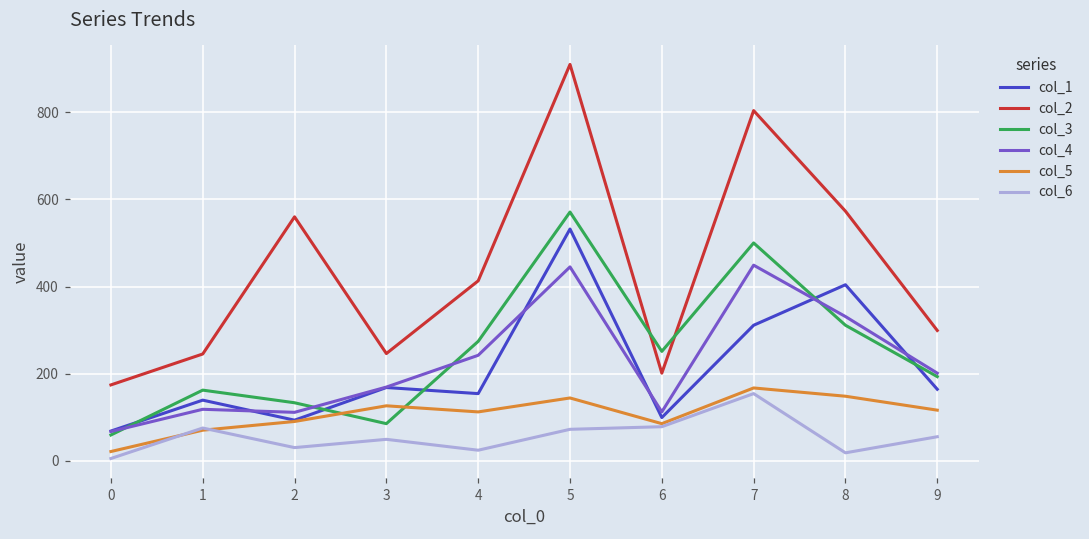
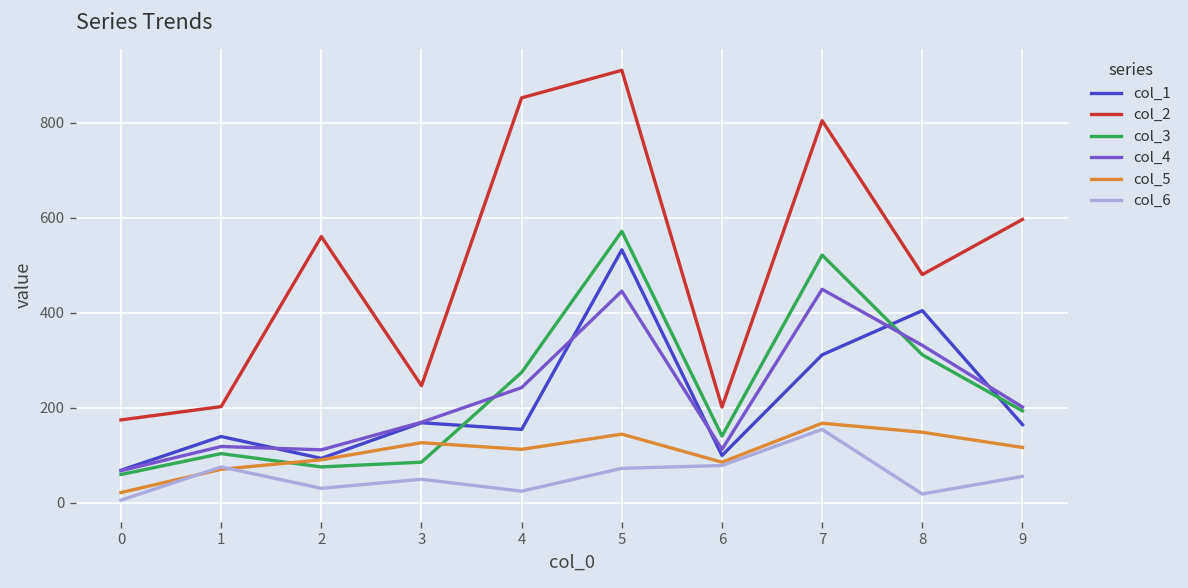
  {
    "col_2": {
      "0": 170,
-     "1": 250,
+     "1": 200,
      "2": 560,
      "3": 250,
-     "4": 410,
+     "4": 850,
      "5": 910,
      "6": 200,
      "7": 800,
-     "8": 570,
-     "9": 300
+     "8": 480,
+     "9": 600
    },
    "col_3": {
      "0": 60,
-     "1": 160,
-     "2": 130,
+     "1": 100,
+     "2": 80,
      "3": 90,
      "4": 270,
      "5": 570,
-     "6": 250,
-     "7": 500,
+     "6": 140,
+     "7": 520,
      "8": 310,
      "9": 190
    },
    "col_5": {
      "0": 20,
      "3": 130,
      "4": 110,
      "5": 140,
      "6": 90,
      "7": 170,
      "8": 150,
      "9": 120
    },
    "col_6": {
      "0": 10,
      "2": 30,
      "3": 50,
      "4": 20,
      "5": 70,
      "6": 80,
      "7": 150,
      "8": 20,
      "9": 60
    }
  }
